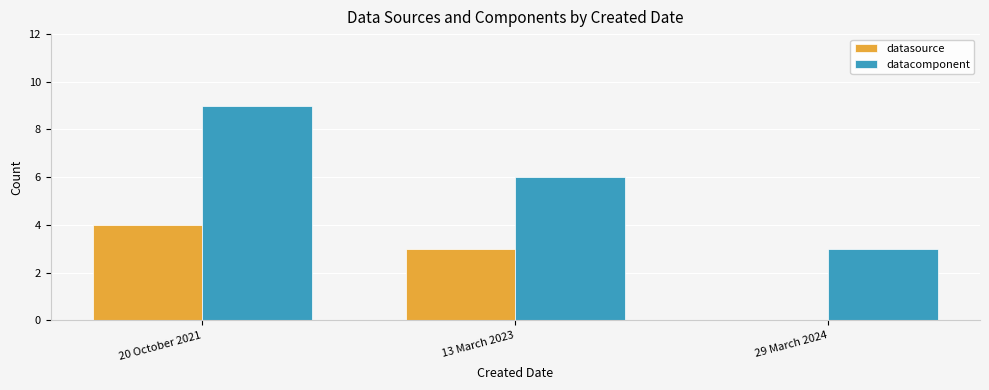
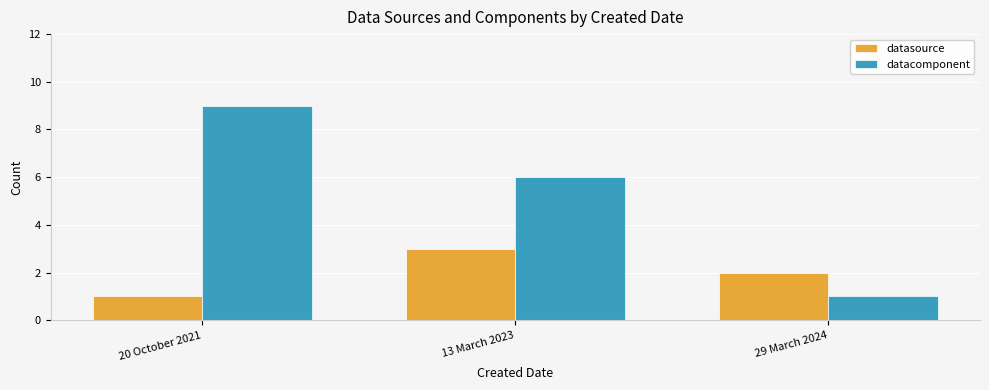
  {
    "datasource": {
-     "20 October 2021": 4,
+     "20 October 2021": 1,
      "13 March 2023": 3,
-     "29 March 2024": 0
+     "29 March 2024": 2
    },
    "datacomponent": {
      "20 October 2021": 9,
      "13 March 2023": 6,
-     "29 March 2024": 3
+     "29 March 2024": 1
    }
  }
